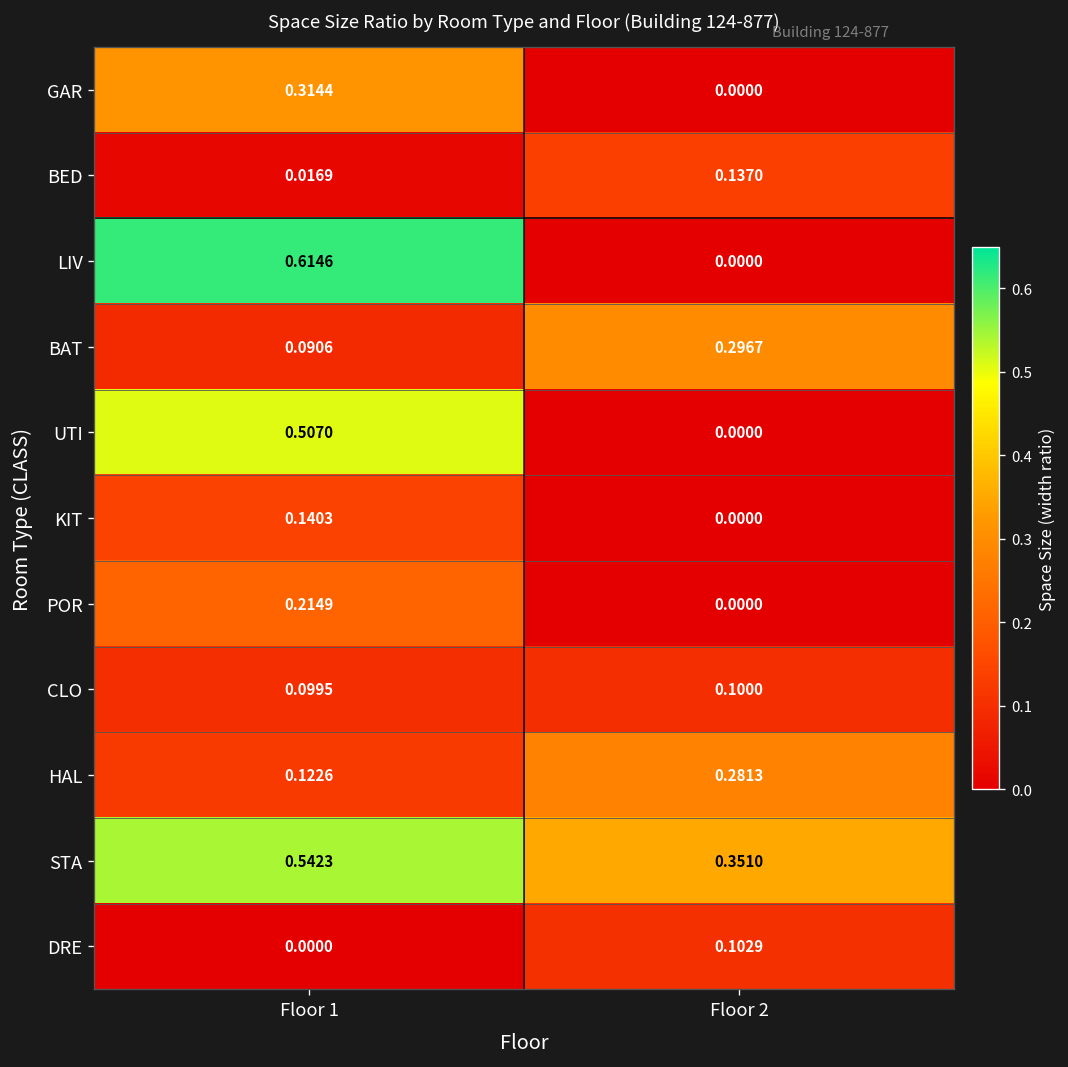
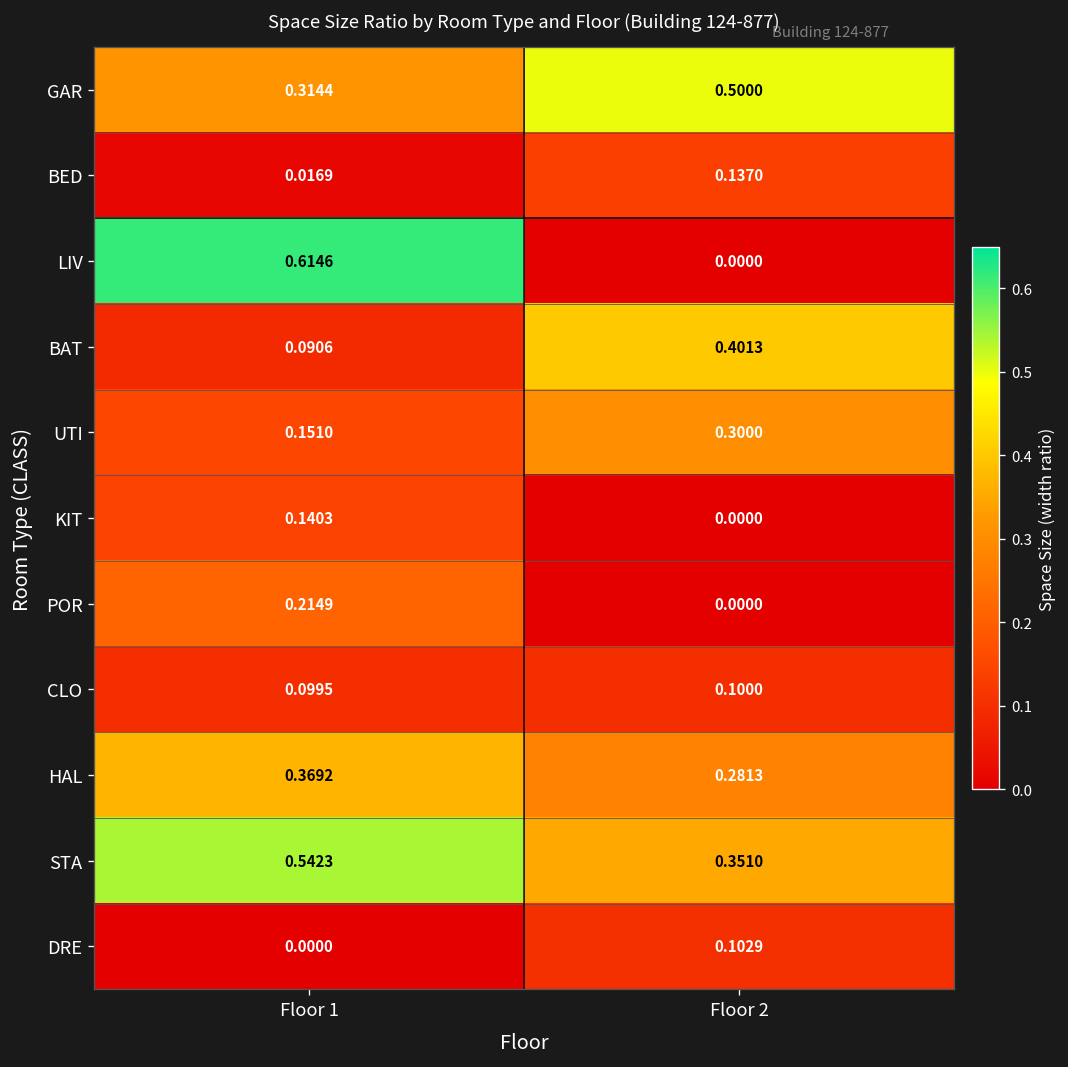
  {
    "GAR": {
      "Floor 1": 0.3144,
-     "Floor 2": 0.0000
+     "Floor 2": 0.5000
    },
    "BED": {
      "Floor 1": 0.0169,
      "Floor 2": 0.1370
    },
    "LIV": {
      "Floor 1": 0.6146,
      "Floor 2": 0.0000
    },
    "BAT": {
      "Floor 1": 0.0906,
-     "Floor 2": 0.2967
+     "Floor 2": 0.4013
    },
    "UTI": {
-     "Floor 1": 0.5070,
-     "Floor 2": 0.0000
+     "Floor 1": 0.1510,
+     "Floor 2": 0.3000
    },
    "KIT": {
      "Floor 1": 0.1403,
      "Floor 2": 0.0000
    },
    "POR": {
      "Floor 1": 0.2149,
      "Floor 2": 0.0000
    },
    "CLO": {
      "Floor 1": 0.0995,
      "Floor 2": 0.1000
    },
    "HAL": {
-     "Floor 1": 0.1226,
+     "Floor 1": 0.3692,
      "Floor 2": 0.2813
    },
    "STA": {
      "Floor 1": 0.5423,
      "Floor 2": 0.3510
    },
    "DRE": {
      "Floor 1": 0.0000,
      "Floor 2": 0.1029
    }
  }
